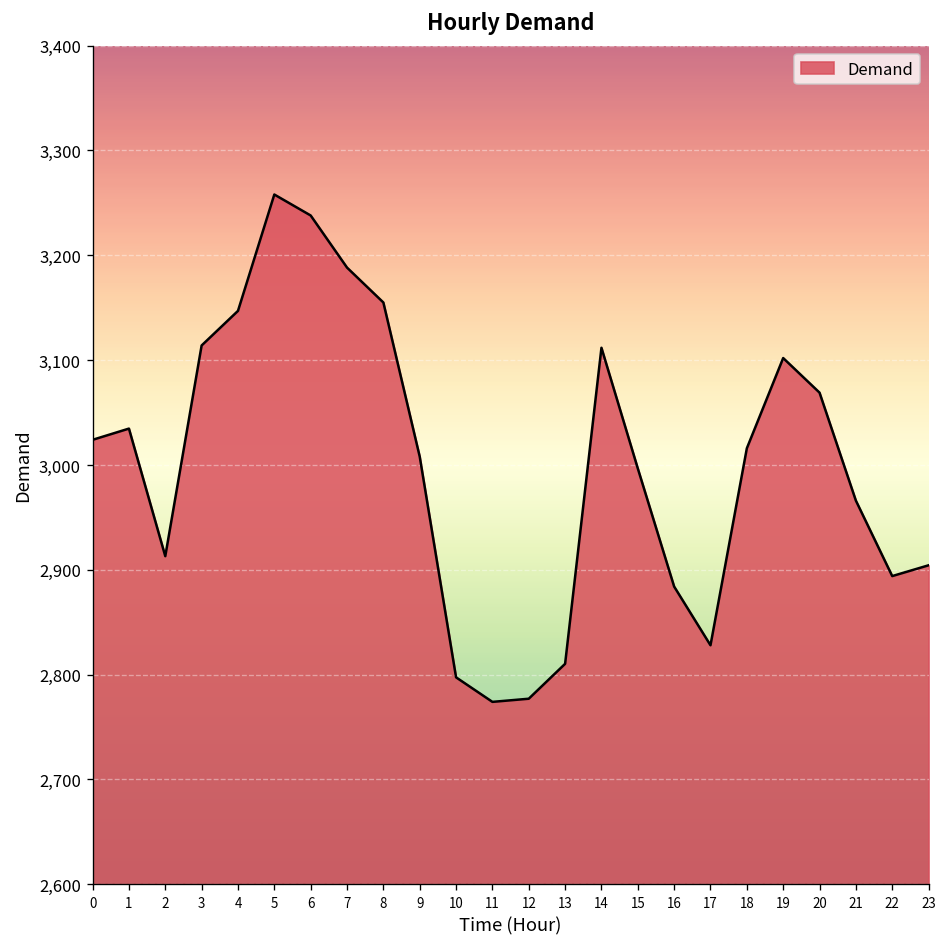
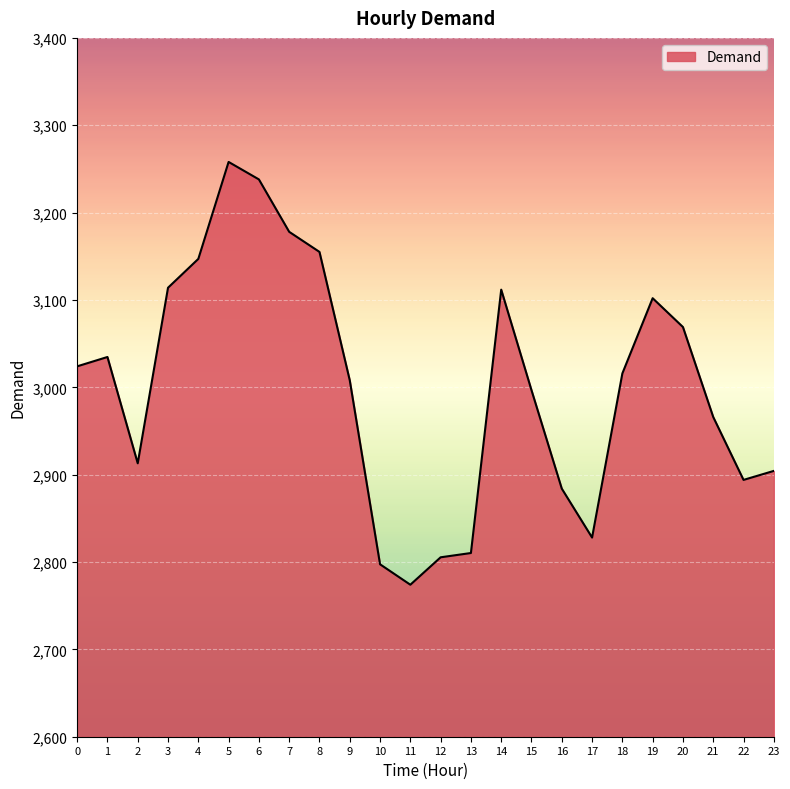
  {
    "0": "3,020",
    "1": "3,030",
    "2": "2,910",
    "3": "3,110",
    "4": "3,150",
    "5": "3,260",
    "6": "3,240",
-   "7": "3,190",
+   "7": "3,180",
    "8": "3,160",
    "9": "3,010",
    "10": "2,800",
    "11": "2,770",
-   "12": "2,780",
+   "12": "2,810",
    "13": "2,810",
    "14": "3,110",
    "15": "3,000",
    "16": "2,880",
    "17": "2,830",
    "18": "3,020",
    "19": "3,100",
    "20": "3,070",
    "21": "2,970",
    "22": "2,890",
    "23": "2,900"
  }
